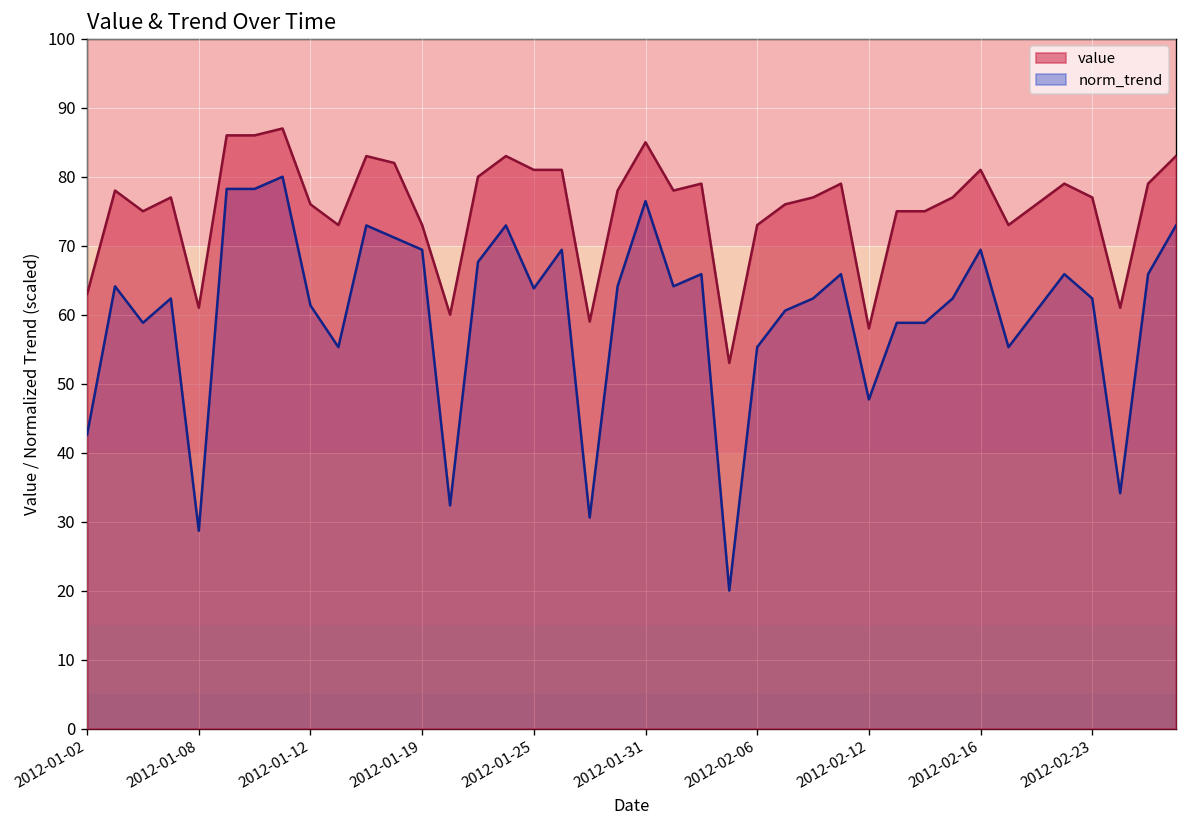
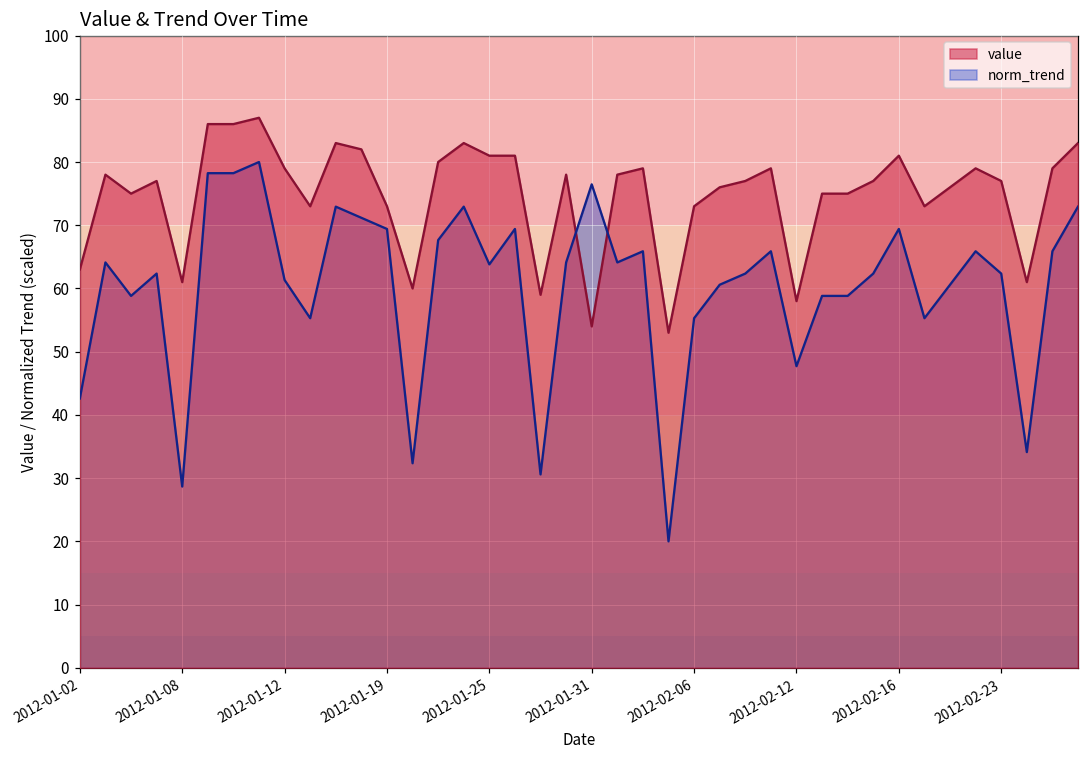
  {
    "value": {
      "2012-01-02": 63,
      "2012-01-08": 61,
-     "2012-01-12": 76,
+     "2012-01-12": 79,
      "2012-01-19": 73,
      "2012-01-25": 81,
-     "2012-01-31": 85,
+     "2012-01-31": 54,
      "2012-02-06": 73,
      "2012-02-12": 58,
      "2012-02-16": 81,
      "2012-02-23": 77
    },
    "norm_trend": {
      "2012-01-02": 43,
      "2012-01-08": 29,
      "2012-01-12": 61,
      "2012-01-19": 69,
      "2012-01-25": 64,
      "2012-01-31": 76,
      "2012-02-06": 55,
      "2012-02-12": 48,
      "2012-02-16": 69,
      "2012-02-23": 62
    }
  }
